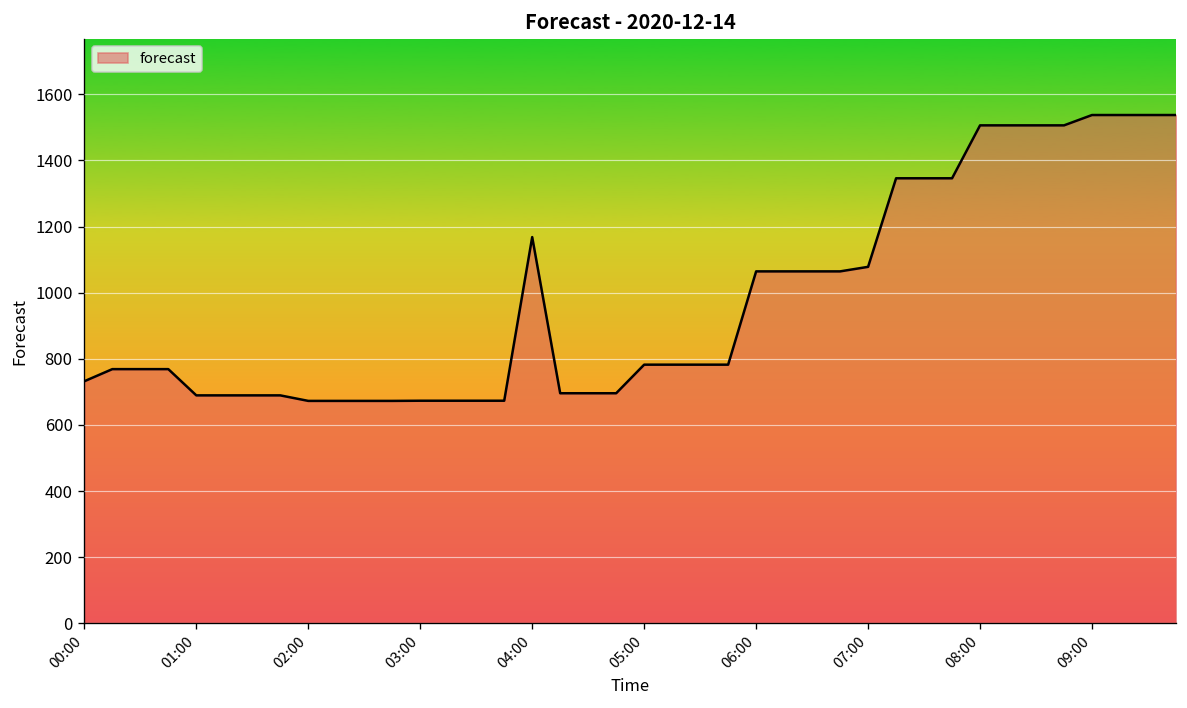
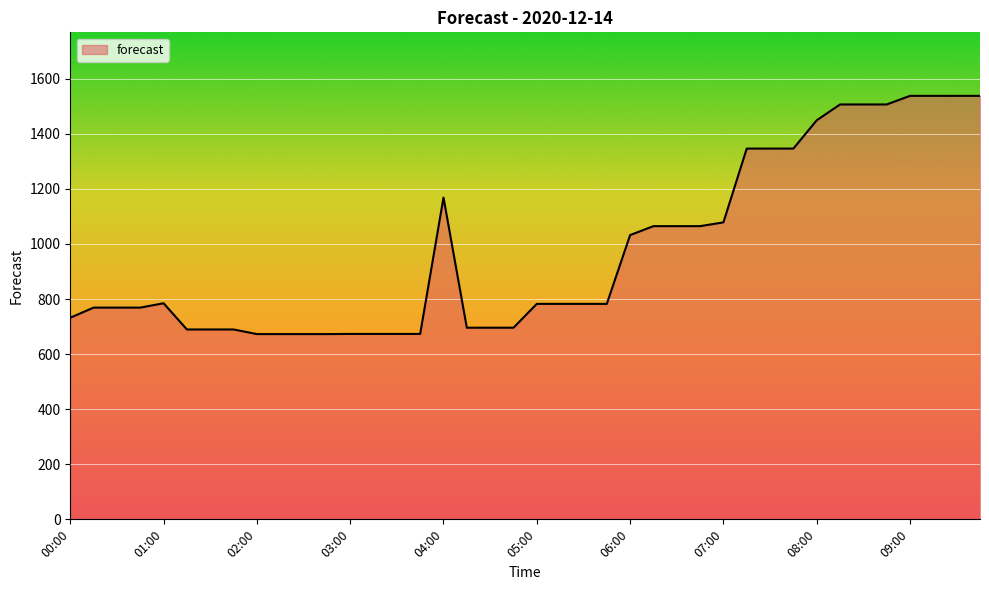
  {
    "00:00": 730,
-   "01:00": 690,
+   "01:00": 780,
    "02:00": 670,
    "03:00": 670,
    "04:00": 1170,
    "05:00": 780,
-   "06:00": 1060,
+   "06:00": 1030,
    "07:00": 1080,
-   "08:00": 1510,
+   "08:00": 1450,
    "09:00": 1540
  }
